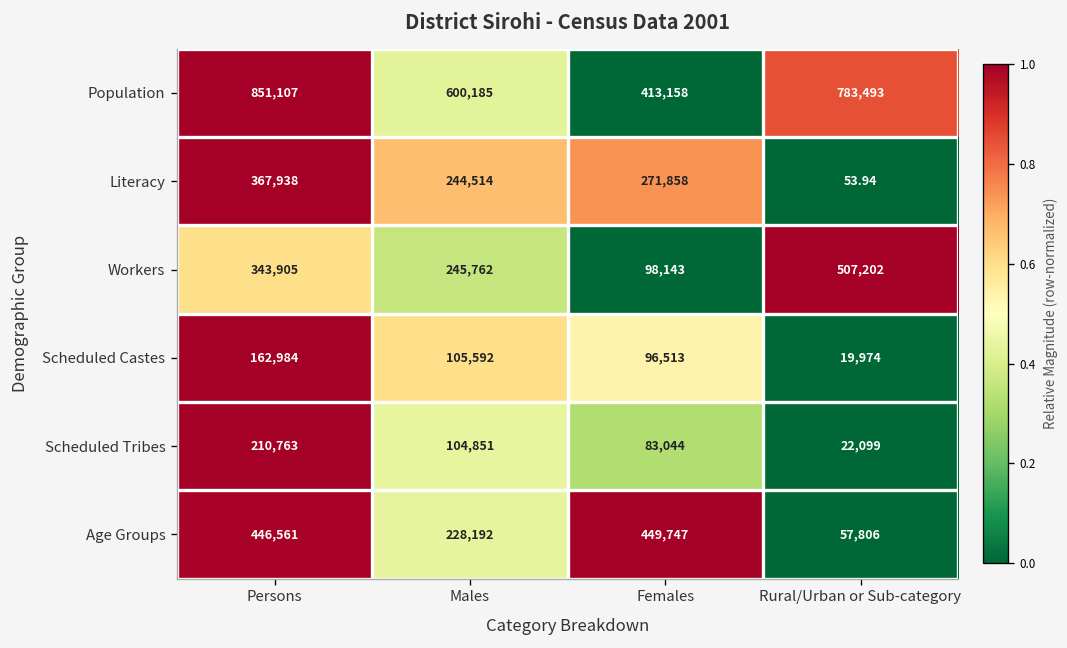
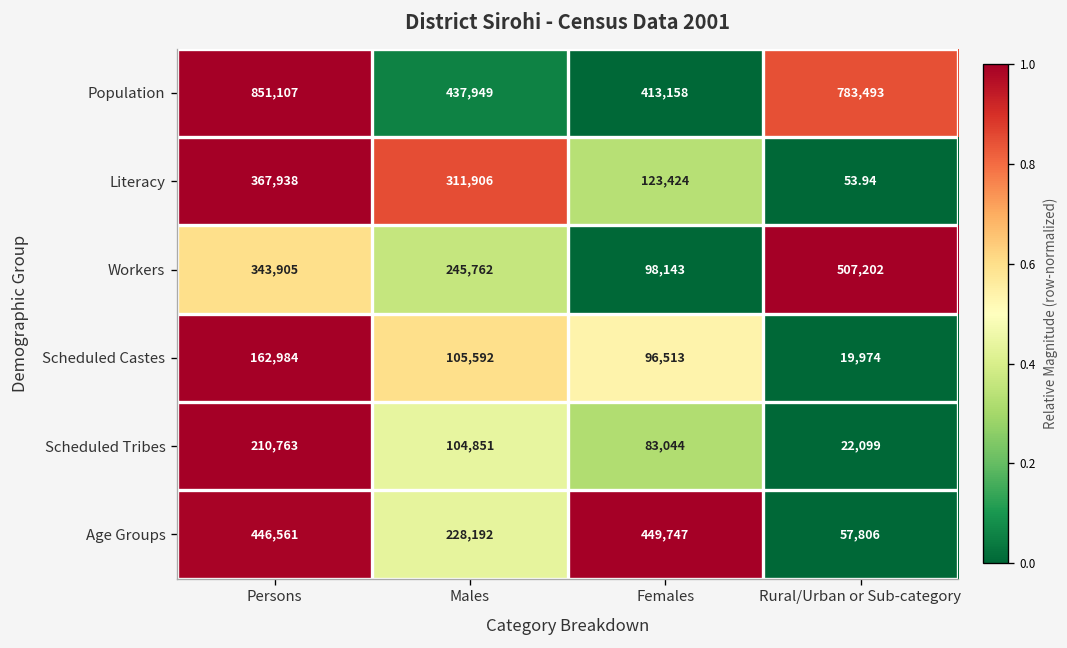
  {
    "Population": {
      "Persons": "851,107",
-     "Males": "600,185",
+     "Males": "437,949",
      "Females": "413,158",
      "Rural/Urban or Sub-category": "783,493"
    },
    "Literacy": {
      "Persons": "367,938",
-     "Males": "244,514",
-     "Females": "271,858",
+     "Males": "311,906",
+     "Females": "123,424",
      "Rural/Urban or Sub-category": "53.94"
    },
    "Workers": {
      "Persons": "343,905",
      "Males": "245,762",
      "Females": "98,143",
      "Rural/Urban or Sub-category": "507,202"
    },
    "Scheduled Castes": {
      "Persons": "162,984",
      "Males": "105,592",
      "Females": "96,513",
      "Rural/Urban or Sub-category": "19,974"
    },
    "Scheduled Tribes": {
      "Persons": "210,763",
      "Males": "104,851",
      "Females": "83,044",
      "Rural/Urban or Sub-category": "22,099"
    },
    "Age Groups": {
      "Persons": "446,561",
      "Males": "228,192",
      "Females": "449,747",
      "Rural/Urban or Sub-category": "57,806"
    }
  }
